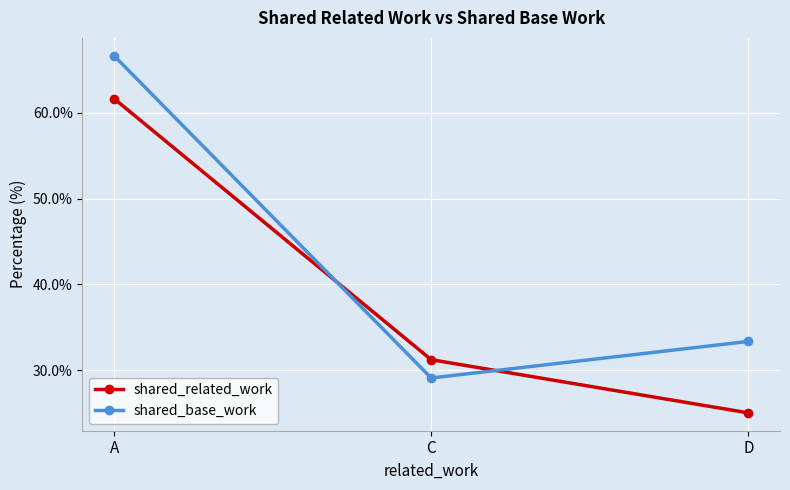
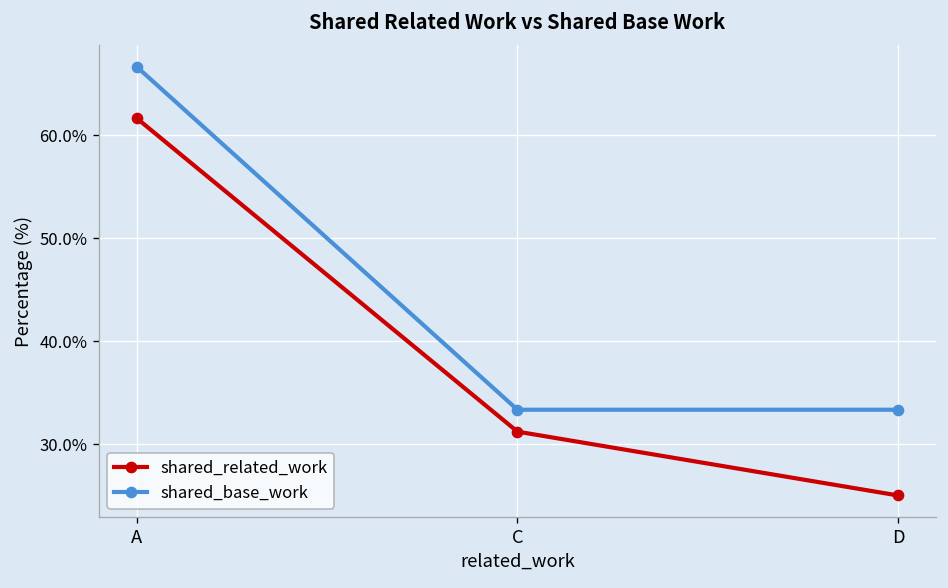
  {
    "shared_related_work": {
      "A": "62%",
      "C": "31%",
      "D": "25%"
    },
    "shared_base_work": {
      "A": "67%",
-     "C": "29%",
+     "C": "33%",
      "D": "33%"
    }
  }
